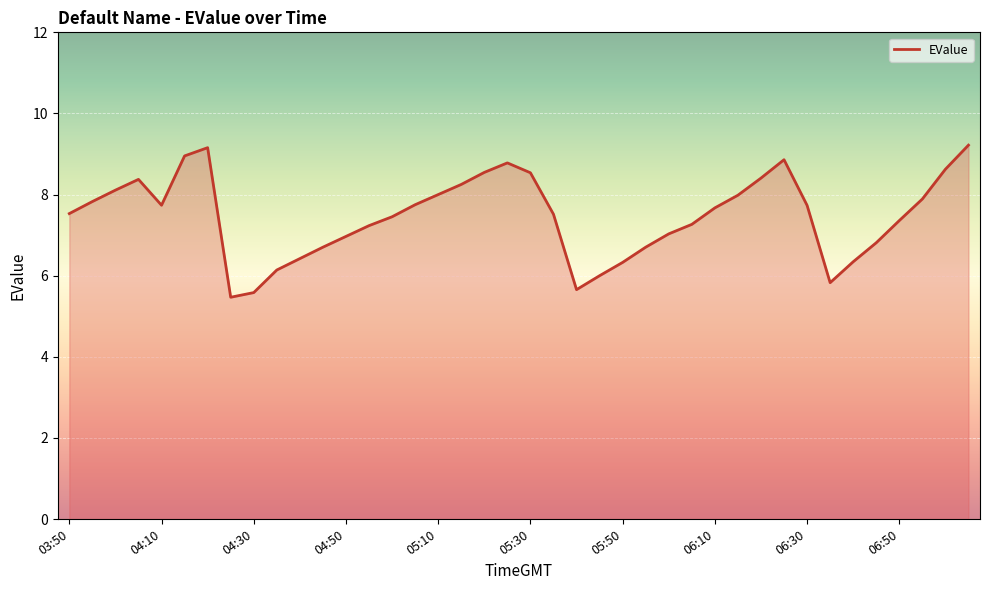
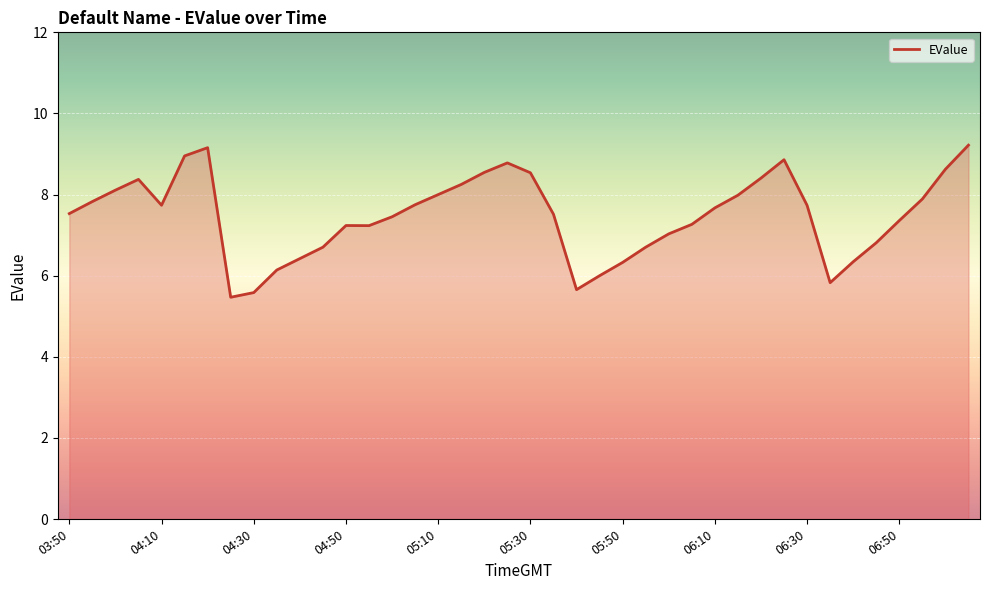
  {
    "03:50": 7.5,
    "04:10": 7.7,
    "04:30": 5.6,
-   "04:50": 7.0,
+   "04:50": 7.2,
    "05:10": 8.0,
    "05:30": 8.5,
    "05:50": 6.3,
    "06:10": 7.7,
    "06:30": 7.7,
    "06:50": 7.4
  }
